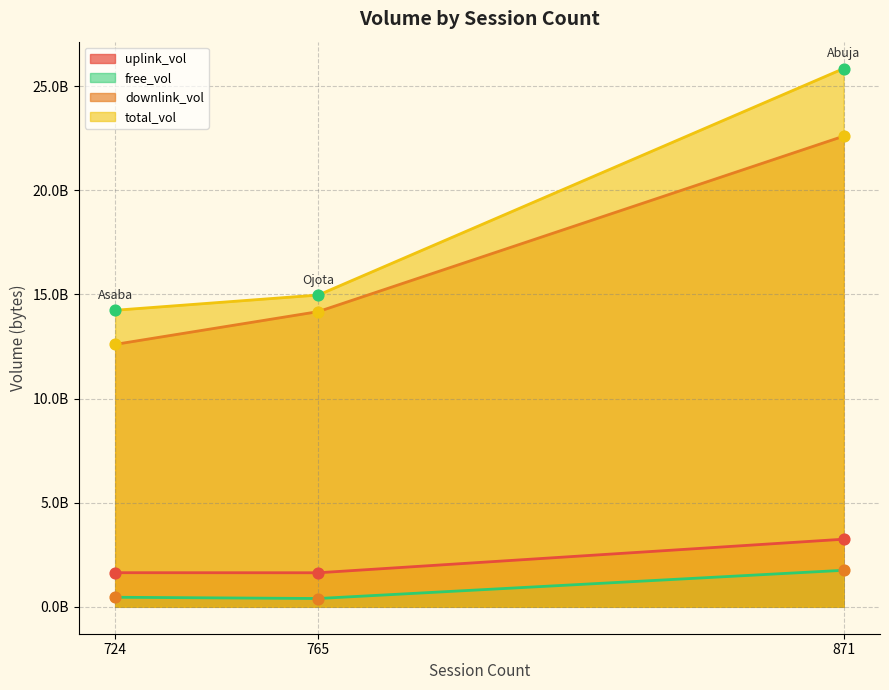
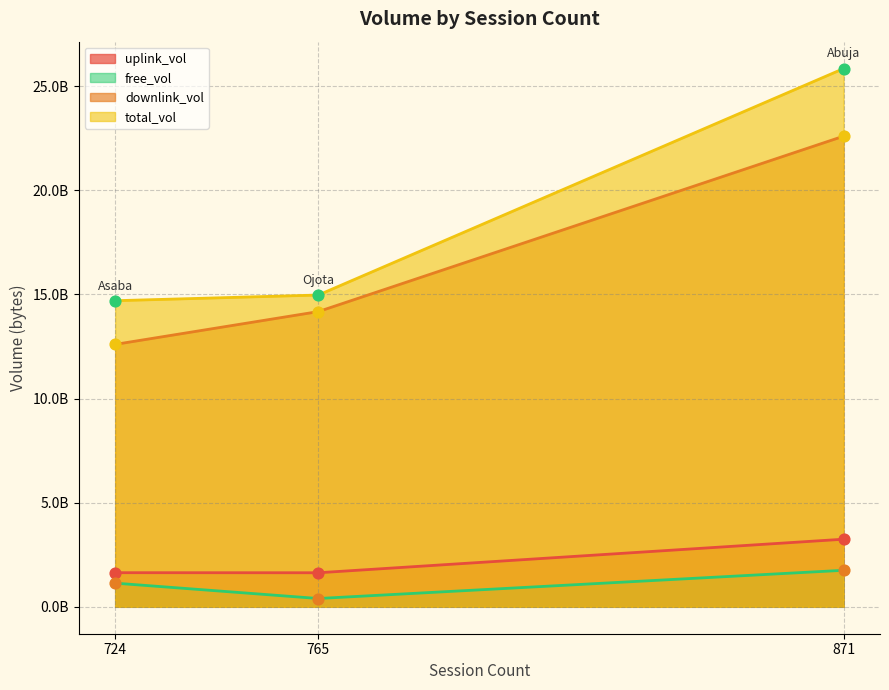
  {
    "free_vol": {
-     "724": 500000000,
+     "724": 1100000000,
      "765": 400000000,
      "871": 1800000000
    },
    "total_vol": {
-     "724": 14200000000,
+     "724": 14700000000,
      "765": 15000000000,
      "871": 25800000000
    }
  }
